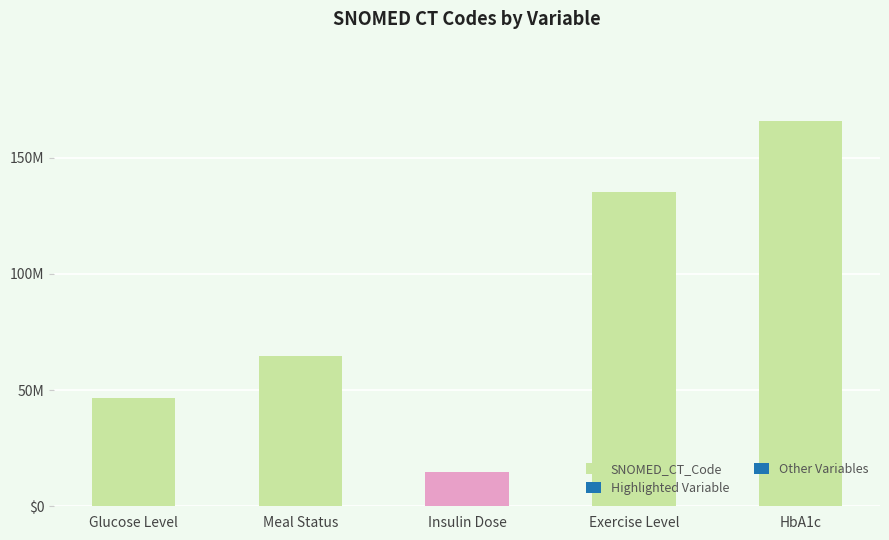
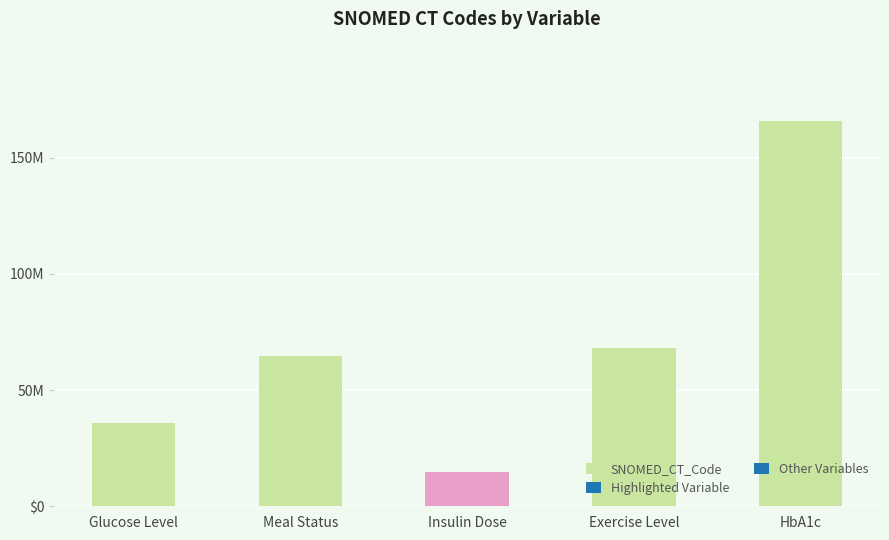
  {
-   "Glucose Level": 47000000,
+   "Glucose Level": 36000000,
    "Meal Status": 65000000,
    "Insulin Dose": 15000000,
-   "Exercise Level": 135000000,
+   "Exercise Level": 68000000,
    "HbA1c": 166000000
  }
